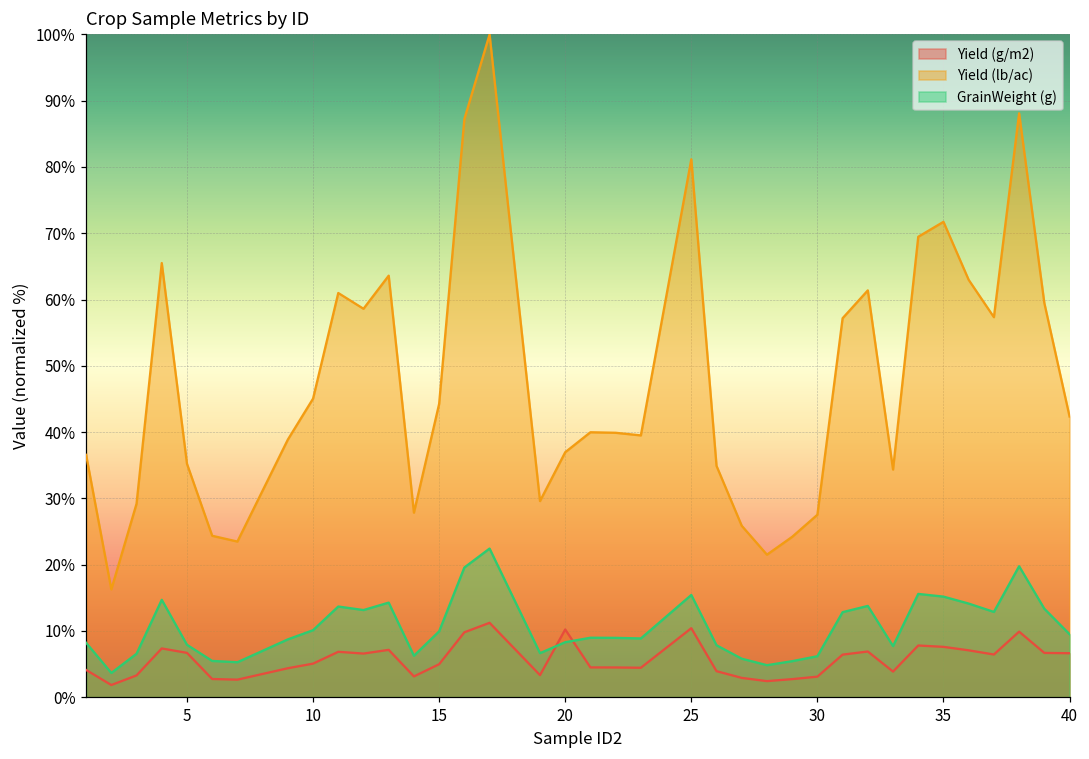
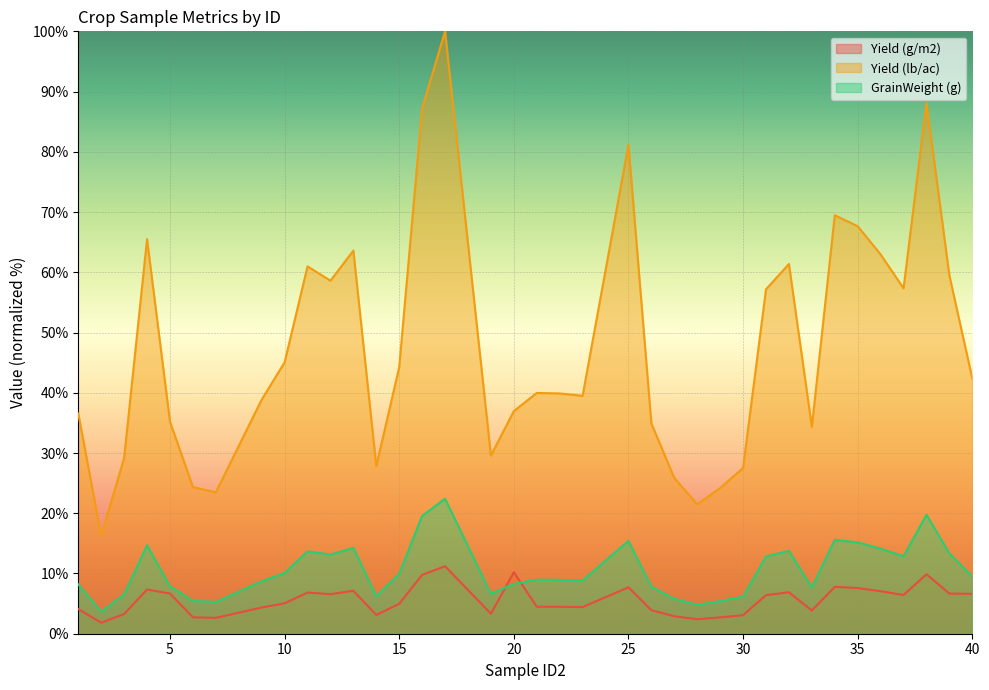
  {
    "Yield (g/m2)": {
      "5": "7%",
      "10": "5%",
      "15": "5%",
      "20": "10%",
-     "25": "10%",
+     "25": "8%",
      "30": "3%",
      "35": "8%",
      "40": "7%"
    },
    "Yield (lb/ac)": {
      "5": "35%",
      "10": "45%",
      "15": "44%",
      "20": "37%",
      "25": "81%",
      "30": "28%",
-     "35": "72%",
+     "35": "68%",
      "40": "42%"
    },
    "GrainWeight (g)": {
      "5": "8%",
      "10": "10%",
      "15": "10%",
      "20": "8%",
      "25": "15%",
      "30": "6%",
      "35": "15%",
      "40": "9%"
    }
  }
